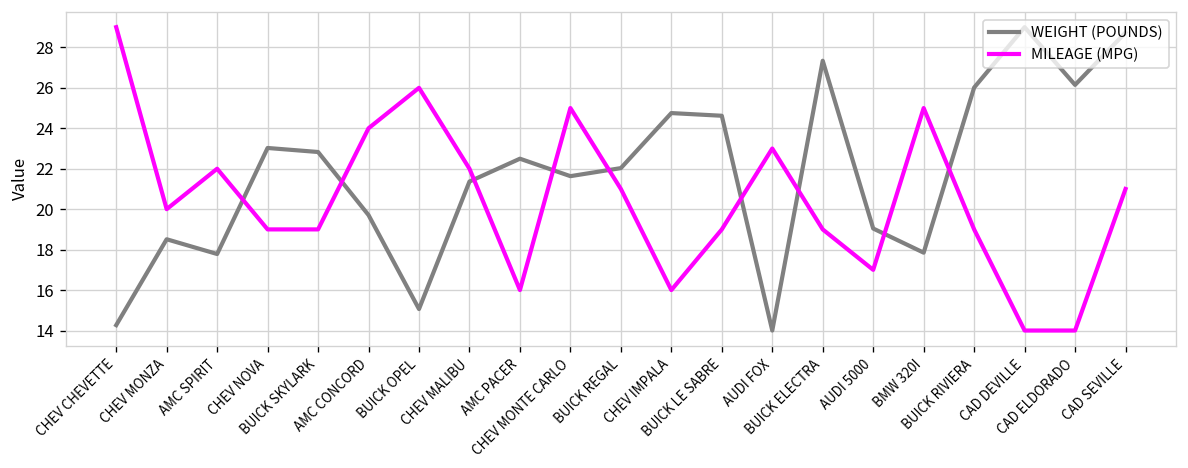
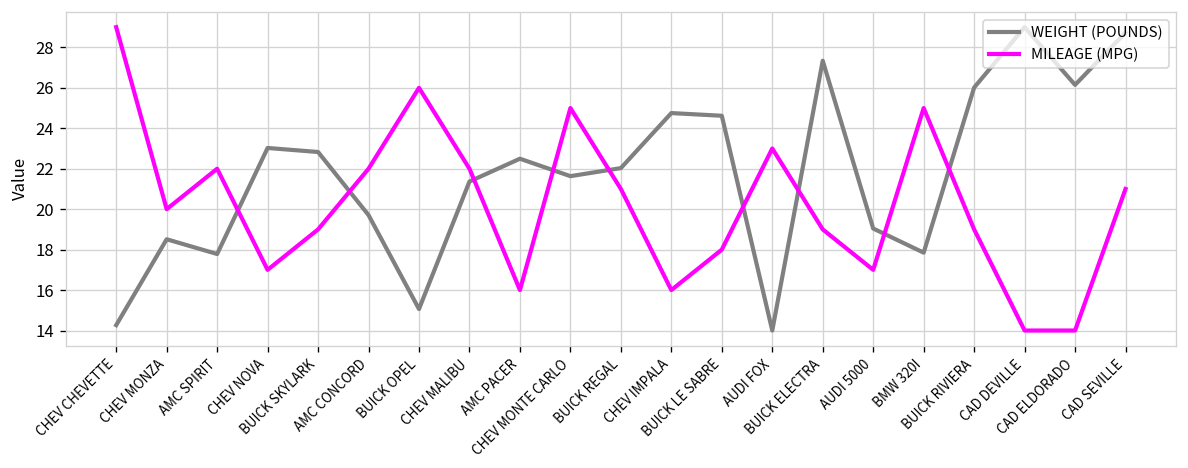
  {
    "WEIGHT (POUNDS)": {
      "CHEV CHEVETTE": 14.3,
      "CHEV MONZA": 18.5,
      "AMC SPIRIT": 17.8,
      "CHEV NOVA": 23,
      "BUICK SKYLARK": 22.8,
      "AMC CONCORD": 19.7,
      "BUICK OPEL": 15,
      "CHEV MALIBU": 21.4,
      "AMC PACER": 22.5,
      "CHEV MONTE CARLO": 21.6,
      "BUICK REGAL": 22,
      "CHEV IMPALA": 24.8,
      "BUICK LE SABRE": 24.6,
      "AUDI FOX": 14,
      "BUICK ELECTRA": 27.3,
      "AUDI 5000": 19,
      "BMW 320I": 17.8,
      "BUICK RIVIERA": 26,
      "CAD ELDORADO": 26
    },
    "MILEAGE (MPG)": {
      "CHEV CHEVETTE": 29,
      "CHEV MONZA": 20,
      "AMC SPIRIT": 22,
-     "CHEV NOVA": 19,
+     "CHEV NOVA": 17,
      "BUICK SKYLARK": 19,
-     "AMC CONCORD": 24,
+     "AMC CONCORD": 22,
      "BUICK OPEL": 26,
      "CHEV MALIBU": 22,
      "AMC PACER": 16,
      "CHEV MONTE CARLO": 25,
      "BUICK REGAL": 21,
      "CHEV IMPALA": 16,
-     "BUICK LE SABRE": 19,
+     "BUICK LE SABRE": 18,
      "AUDI FOX": 23,
      "BUICK ELECTRA": 19,
      "AUDI 5000": 17,
      "BMW 320I": 25,
      "BUICK RIVIERA": 19,
      "CAD DEVILLE": 14,
      "CAD ELDORADO": 14,
      "CAD SEVILLE": 21
    }
  }
